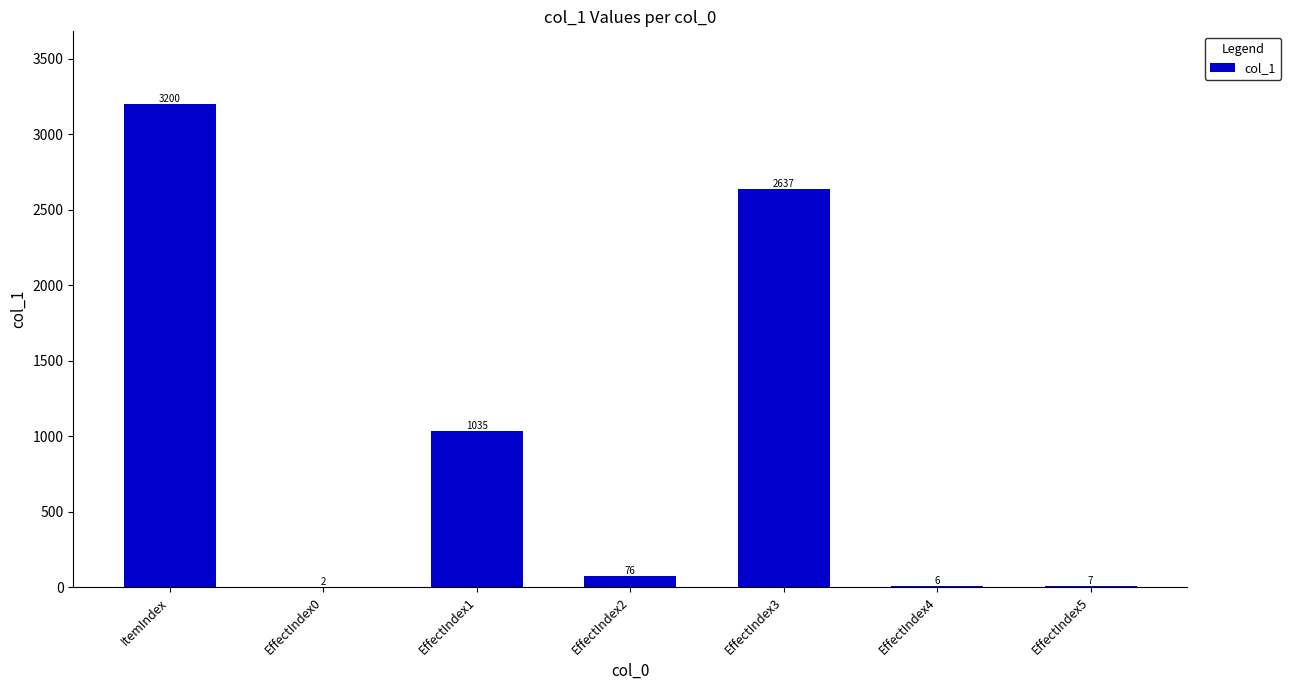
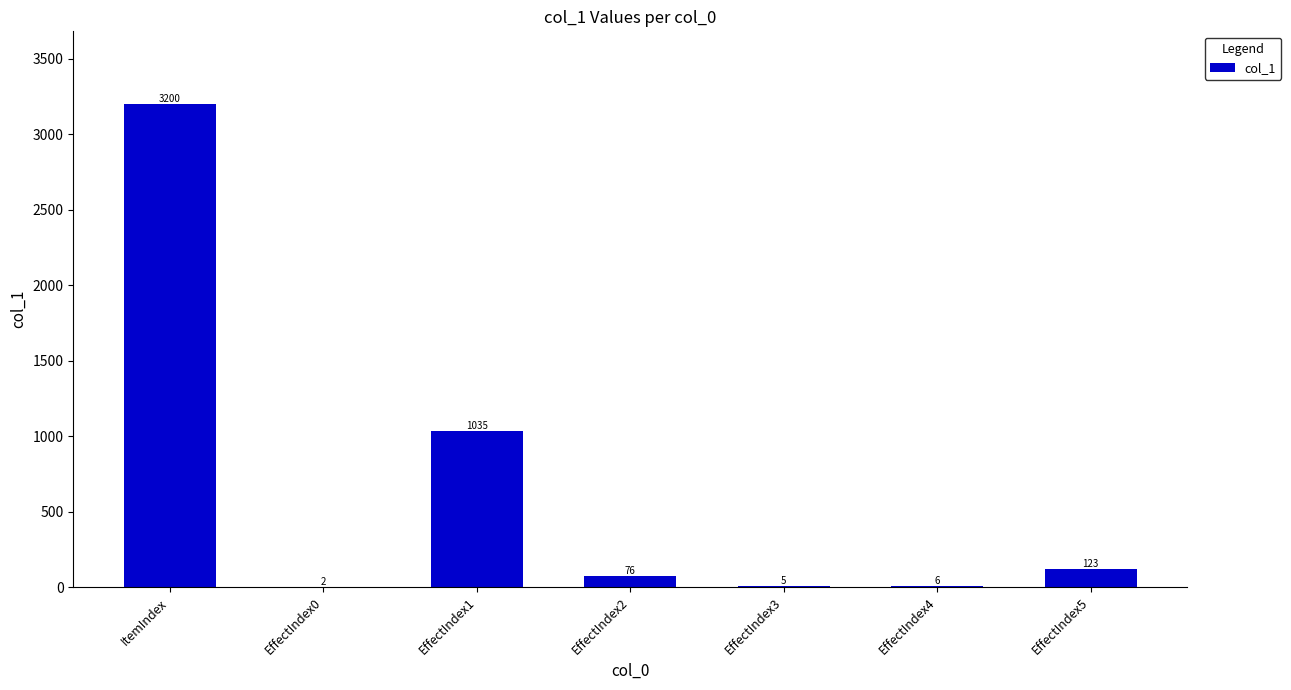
  {
    "ItemIndex": 3200,
    "EffectIndex0": 2,
    "EffectIndex1": 1035,
    "EffectIndex2": 76,
-   "EffectIndex3": 2637,
+   "EffectIndex3": 5,
    "EffectIndex4": 6,
-   "EffectIndex5": 7
+   "EffectIndex5": 123
  }
